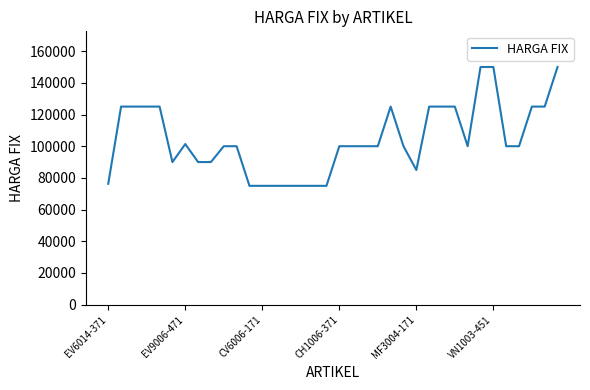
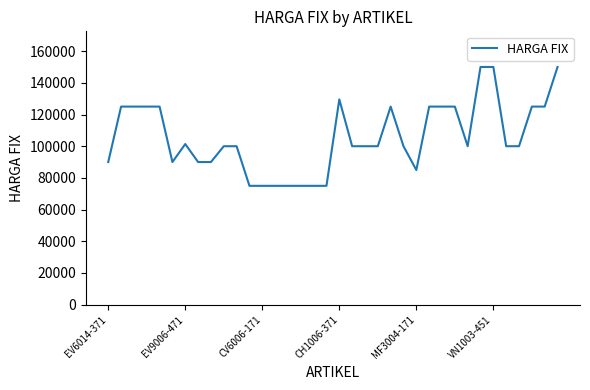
  {
-   "EV6014-371": 76000,
+   "EV6014-371": 90000,
    "EV9006-471": 101000,
    "CV6006-171": 75000,
-   "CH1006-371": 100000,
+   "CH1006-371": 130000,
    "MF3004-171": 85000,
    "VN1003-451": 150000
  }
